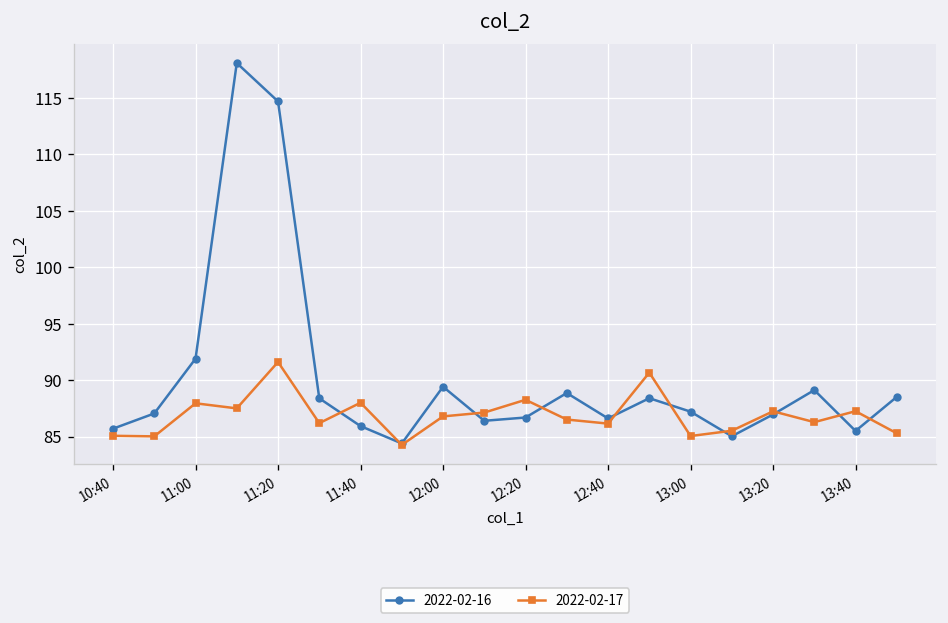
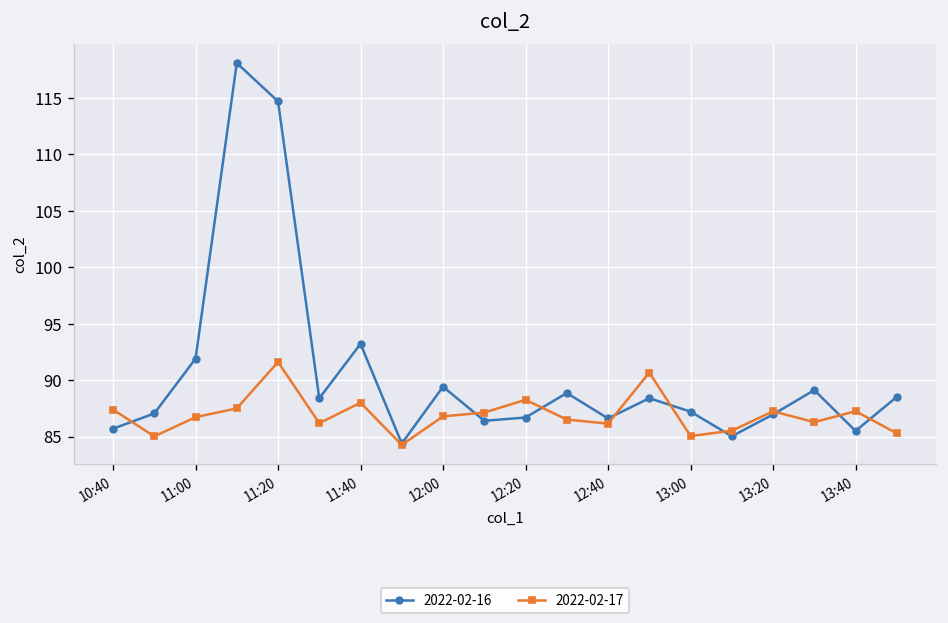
  {
    "2022-02-16": {
      "10:40": 86,
      "11:00": 92,
      "11:20": 115,
-     "11:40": 86,
+     "11:40": 93,
      "12:00": 89,
      "12:20": 87,
      "12:40": 87,
      "13:00": 87,
      "13:20": 87,
      "13:40": 86
    },
    "2022-02-17": {
-     "10:40": 85,
-     "11:00": 88,
+     "10:40": 87,
+     "11:00": 87,
      "11:20": 92,
      "11:40": 88,
      "12:00": 87,
      "12:20": 88,
      "12:40": 86,
      "13:00": 85,
      "13:20": 87,
      "13:40": 87
    }
  }
